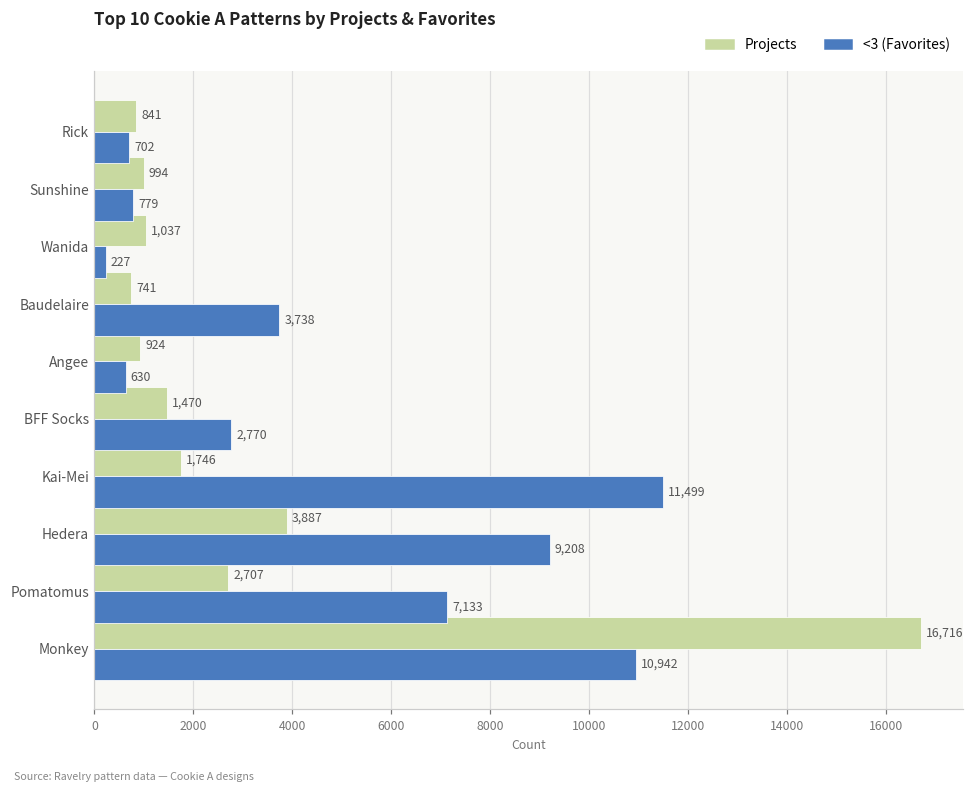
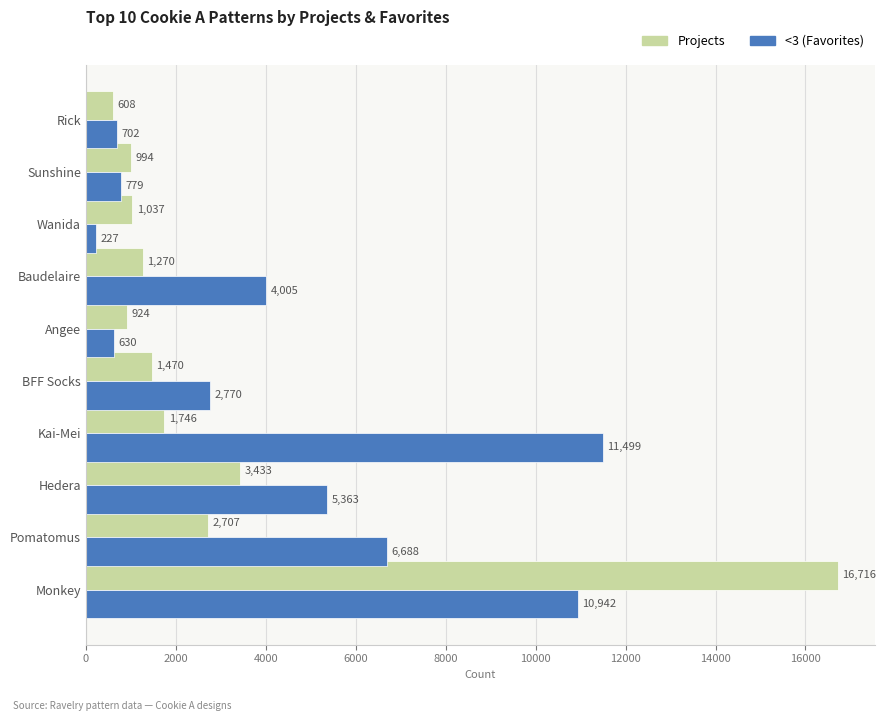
  {
    "Projects": {
-     "Rick": "841",
+     "Rick": "608",
      "Sunshine": "994",
      "Wanida": "1,037",
-     "Baudelaire": "741",
+     "Baudelaire": "1,270",
      "Angee": "924",
      "BFF Socks": "1,470",
      "Kai-Mei": "1,746",
-     "Hedera": "3,887",
+     "Hedera": "3,433",
      "Pomatomus": "2,707",
      "Monkey": "16,716"
    },
    "<3 (Favorites)": {
      "Rick": "702",
      "Sunshine": "779",
      "Wanida": "227",
-     "Baudelaire": "3,738",
+     "Baudelaire": "4,005",
      "Angee": "630",
      "BFF Socks": "2,770",
      "Kai-Mei": "11,499",
-     "Hedera": "9,208",
-     "Pomatomus": "7,133",
+     "Hedera": "5,363",
+     "Pomatomus": "6,688",
      "Monkey": "10,942"
    }
  }
